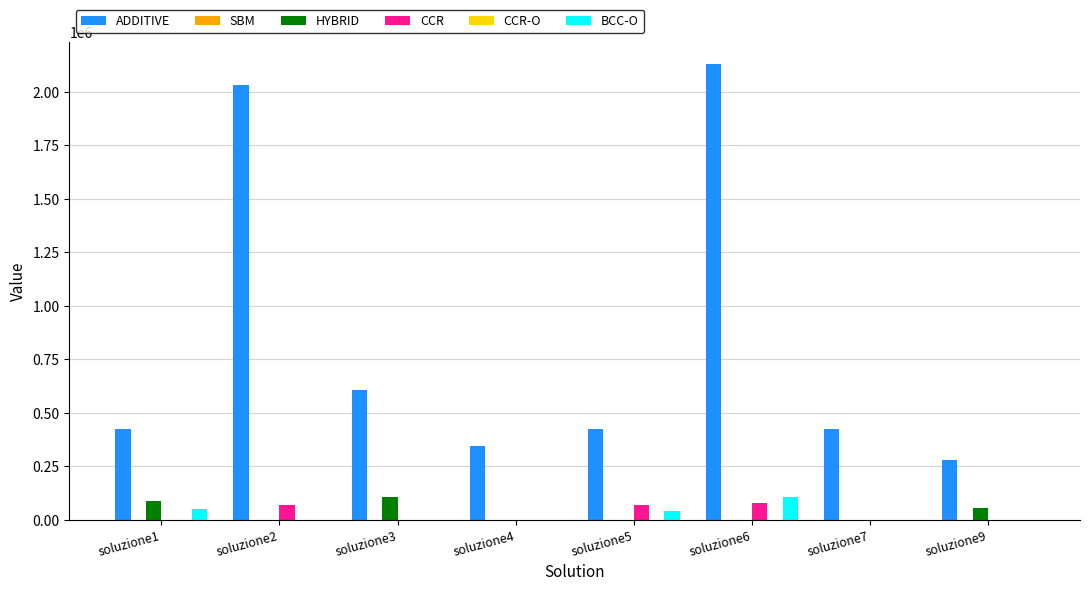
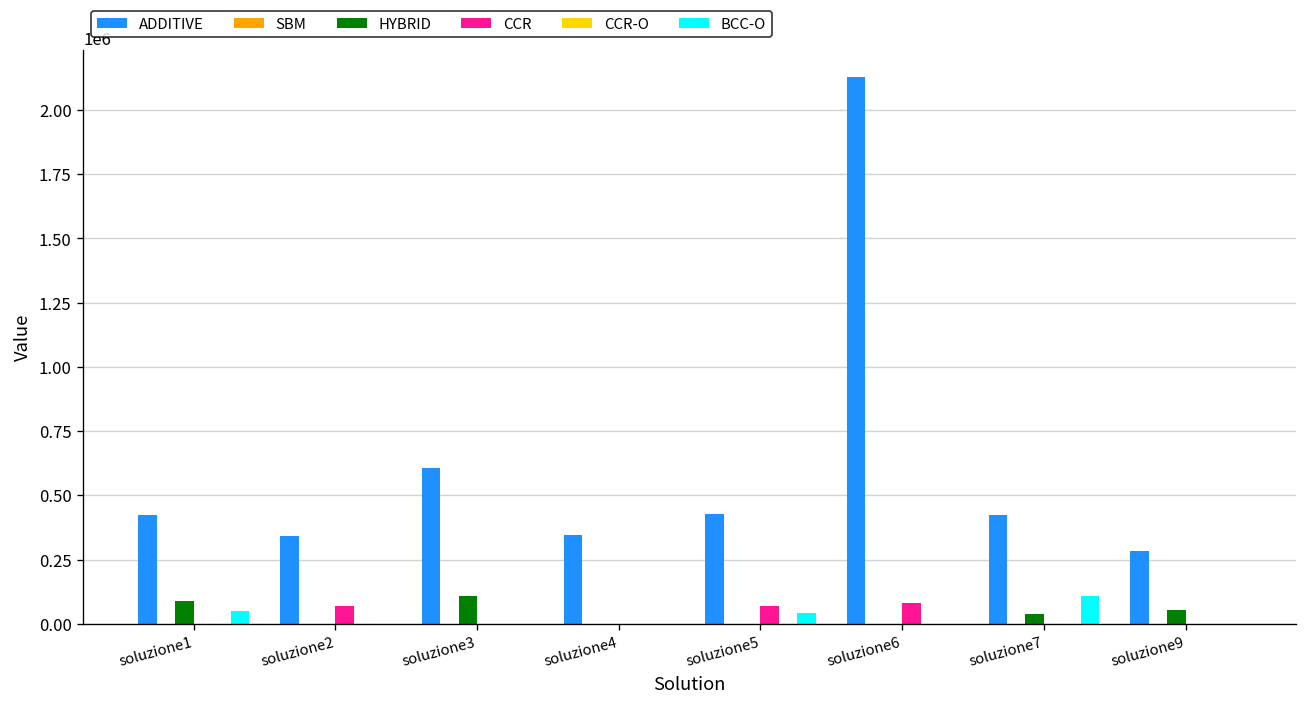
  {
    "ADDITIVE": {
      "soluzione1": 430000,
-     "soluzione2": 2030000,
+     "soluzione2": 340000,
      "soluzione3": 610000,
      "soluzione4": 350000,
      "soluzione5": 430000,
      "soluzione6": 2130000,
      "soluzione7": 430000,
      "soluzione9": 280000
    },
    "HYBRID": {
      "soluzione1": 90000,
      "soluzione3": 110000,
-     "soluzione7": 0,
+     "soluzione7": 40000,
      "soluzione9": 50000
    },
    "CCR": {
      "soluzione2": 70000,
      "soluzione5": 70000,
      "soluzione6": 80000
    },
    "BCC-O": {
      "soluzione1": 50000,
      "soluzione5": 40000,
-     "soluzione6": 110000,
-     "soluzione7": 0
+     "soluzione6": 0,
+     "soluzione7": 110000
    }
  }
